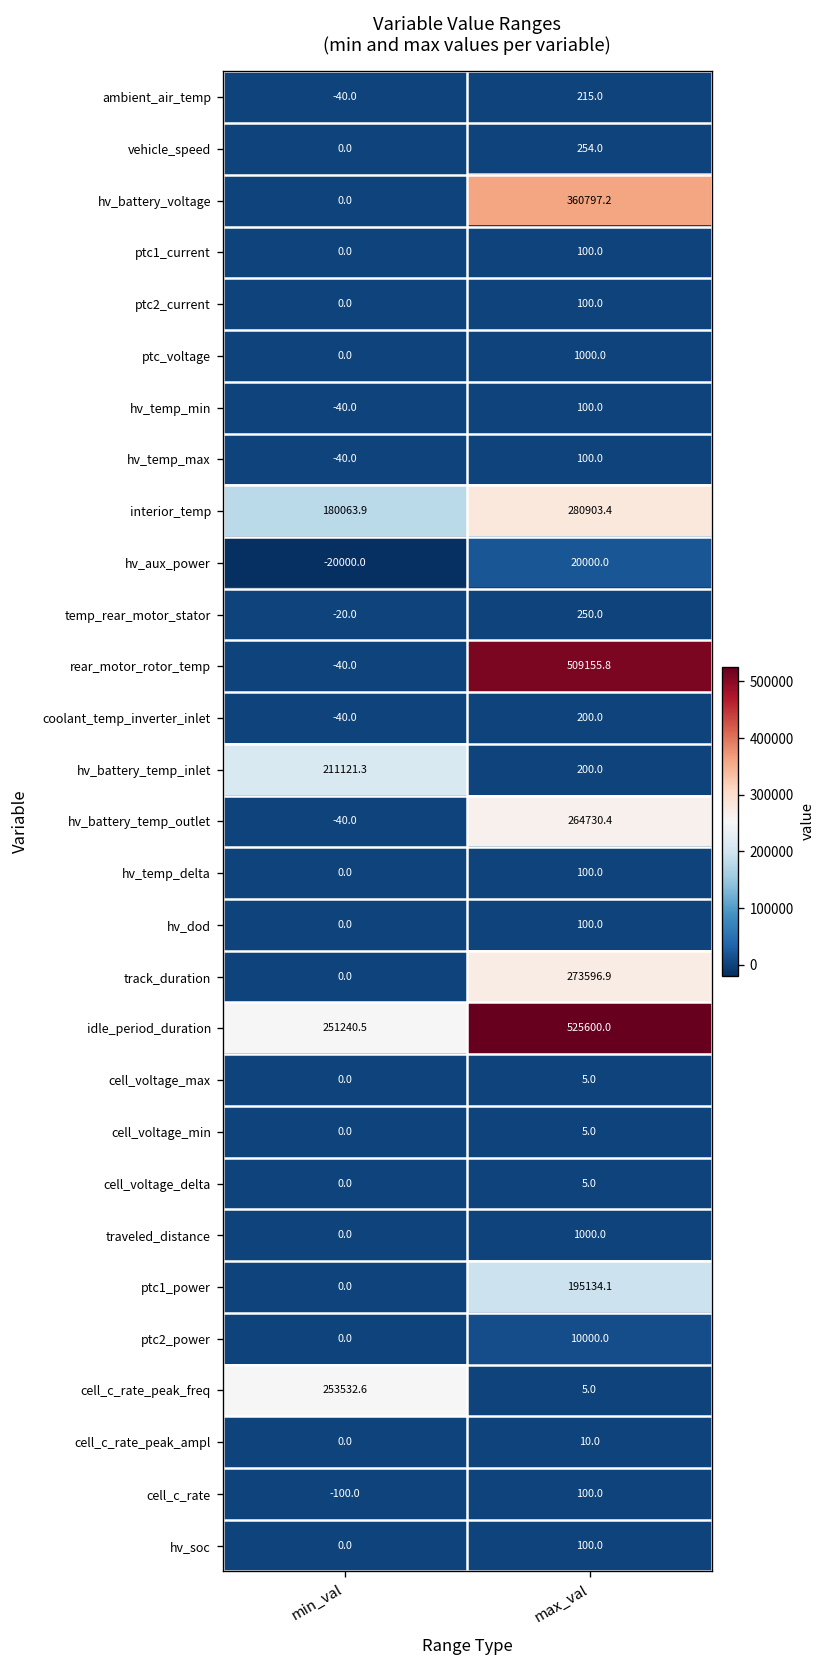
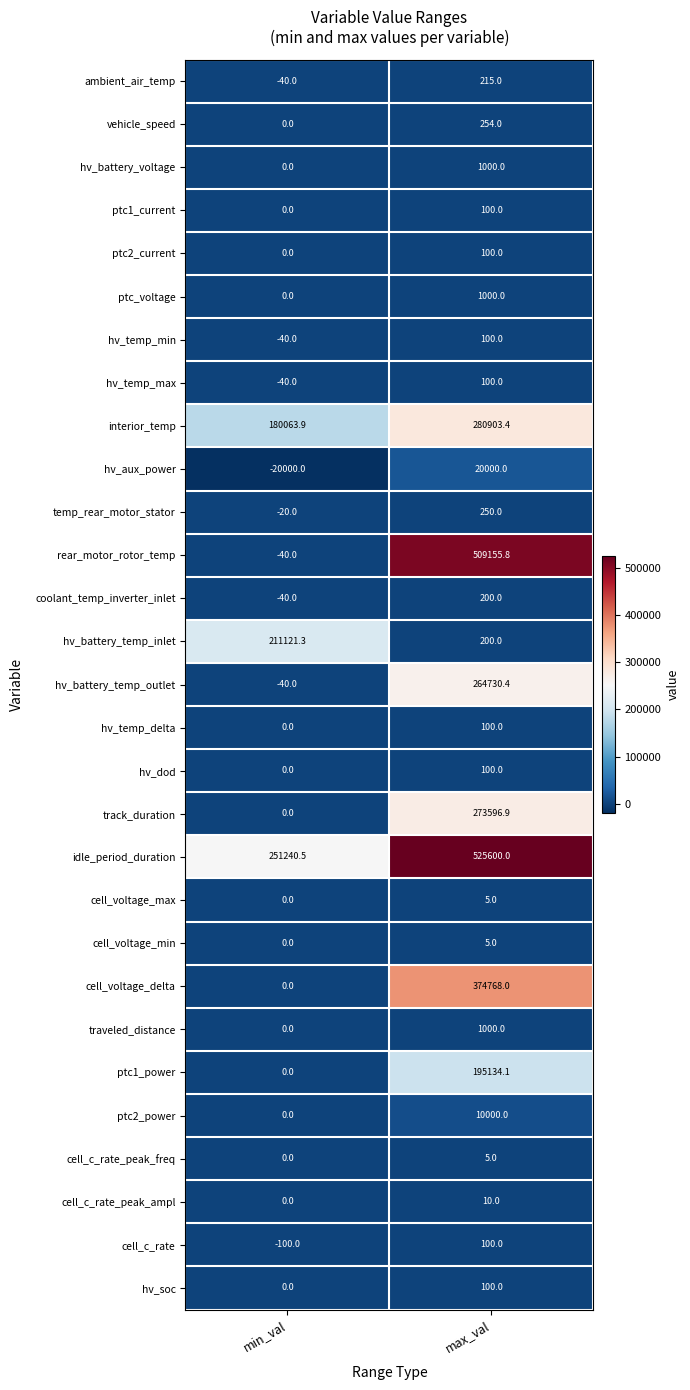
  {
    "ambient_air_temp": {
      "min_val": -40.0,
      "max_val": 215.0
    },
    "vehicle_speed": {
      "min_val": 0.0,
      "max_val": 254.0
    },
    "hv_battery_voltage": {
      "min_val": 0.0,
-     "max_val": 360797.2
+     "max_val": 1000.0
    },
    "ptc1_current": {
      "min_val": 0.0,
      "max_val": 100.0
    },
    "ptc2_current": {
      "min_val": 0.0,
      "max_val": 100.0
    },
    "ptc_voltage": {
      "min_val": 0.0,
      "max_val": 1000.0
    },
    "hv_temp_min": {
      "min_val": -40.0,
      "max_val": 100.0
    },
    "hv_temp_max": {
      "min_val": -40.0,
      "max_val": 100.0
    },
    "interior_temp": {
      "min_val": 180063.9,
      "max_val": 280903.4
    },
    "hv_aux_power": {
      "min_val": -20000.0,
      "max_val": 20000.0
    },
    "temp_rear_motor_stator": {
      "min_val": -20.0,
      "max_val": 250.0
    },
    "rear_motor_rotor_temp": {
      "min_val": -40.0,
      "max_val": 509155.8
    },
    "coolant_temp_inverter_inlet": {
      "min_val": -40.0,
      "max_val": 200.0
    },
    "hv_battery_temp_inlet": {
      "min_val": 211121.3,
      "max_val": 200.0
    },
    "hv_battery_temp_outlet": {
      "min_val": -40.0,
      "max_val": 264730.4
    },
    "hv_temp_delta": {
      "min_val": 0.0,
      "max_val": 100.0
    },
    "hv_dod": {
      "min_val": 0.0,
      "max_val": 100.0
    },
    "track_duration": {
      "min_val": 0.0,
      "max_val": 273596.9
    },
    "idle_period_duration": {
      "min_val": 251240.5,
      "max_val": 525600.0
    },
    "cell_voltage_max": {
      "min_val": 0.0,
      "max_val": 5.0
    },
    "cell_voltage_min": {
      "min_val": 0.0,
      "max_val": 5.0
    },
    "cell_voltage_delta": {
      "min_val": 0.0,
-     "max_val": 5.0
+     "max_val": 374768.0
    },
    "traveled_distance": {
      "min_val": 0.0,
      "max_val": 1000.0
    },
    "ptc1_power": {
      "min_val": 0.0,
      "max_val": 195134.1
    },
    "ptc2_power": {
      "min_val": 0.0,
      "max_val": 10000.0
    },
    "cell_c_rate_peak_freq": {
-     "min_val": 253532.6,
+     "min_val": 0.0,
      "max_val": 5.0
    },
    "cell_c_rate_peak_ampl": {
      "min_val": 0.0,
      "max_val": 10.0
    },
    "cell_c_rate": {
      "min_val": -100.0,
      "max_val": 100.0
    },
    "hv_soc": {
      "min_val": 0.0,
      "max_val": 100.0
    }
  }
